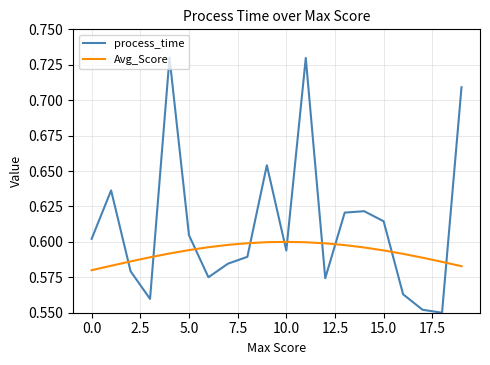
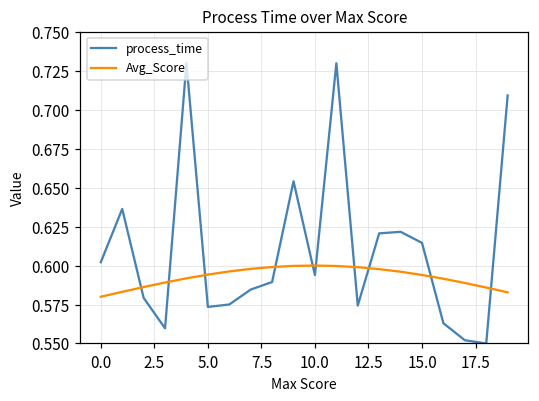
  {
    "process_time": {
      "0.0": 0.602,
-     "5.0": 0.605,
+     "5.0": 0.573,
      "10.0": 0.594,
      "15.0": 0.615
    },
    "Avg_Score": {
      "0.0": 0.580,
      "5.0": 0.594,
      "10.0": 0.600,
      "15.0": 0.594
    }
  }
